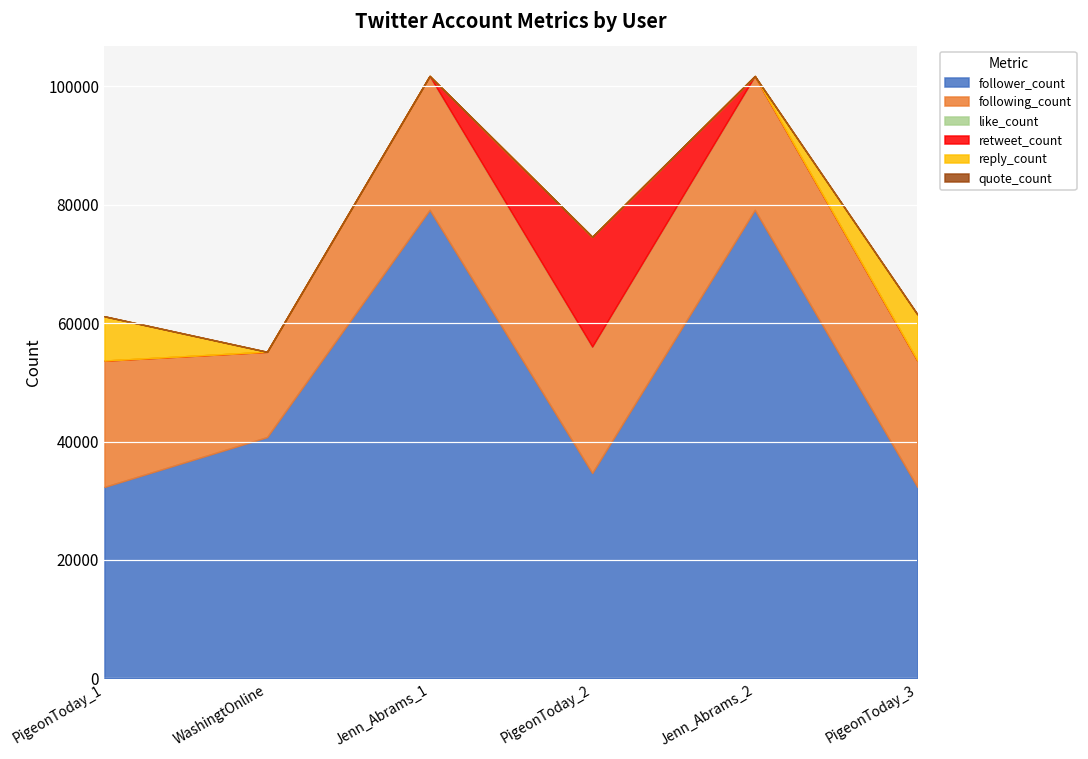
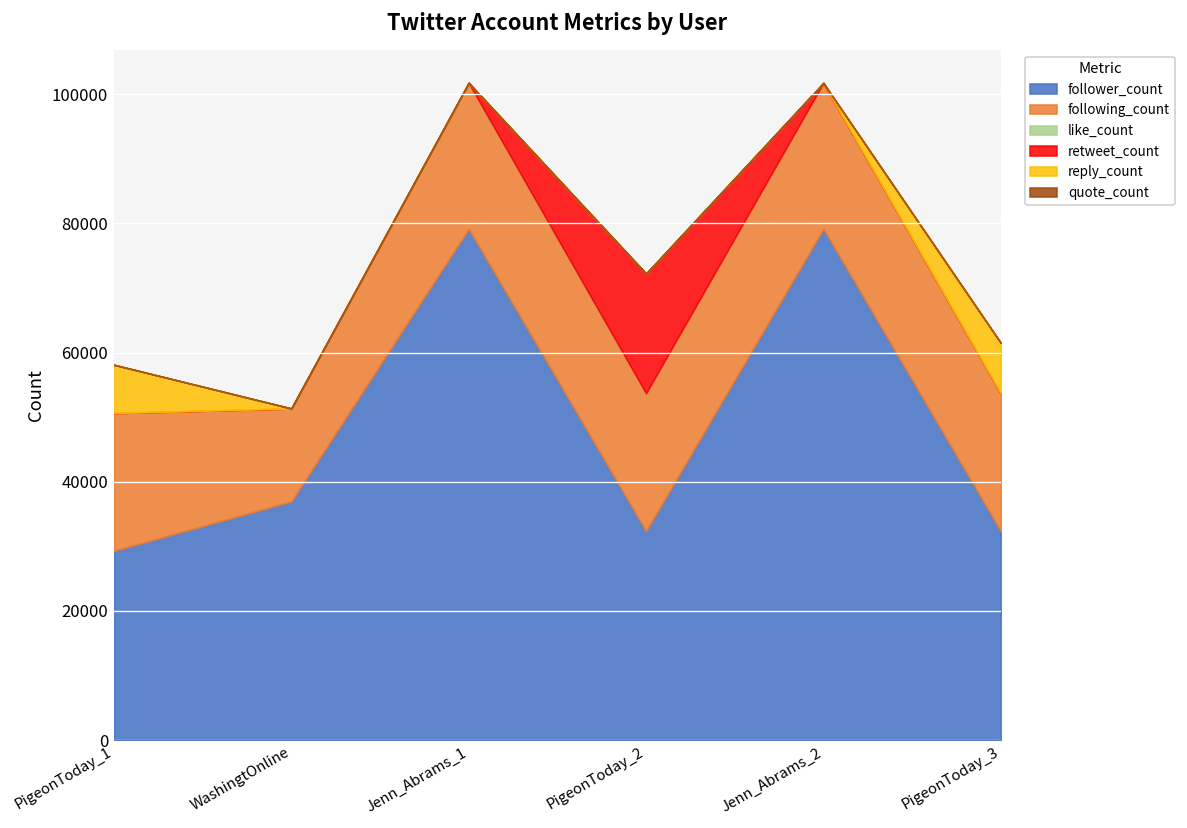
  {
    "follower_count": {
-     "PigeonToday_1": 32000,
-     "WashingtOnline": 41000,
+     "PigeonToday_1": 29000,
+     "WashingtOnline": 37000,
      "Jenn_Abrams_1": 79000,
-     "PigeonToday_2": 35000,
+     "PigeonToday_2": 32000,
      "Jenn_Abrams_2": 79000,
      "PigeonToday_3": 32000
    }
  }
